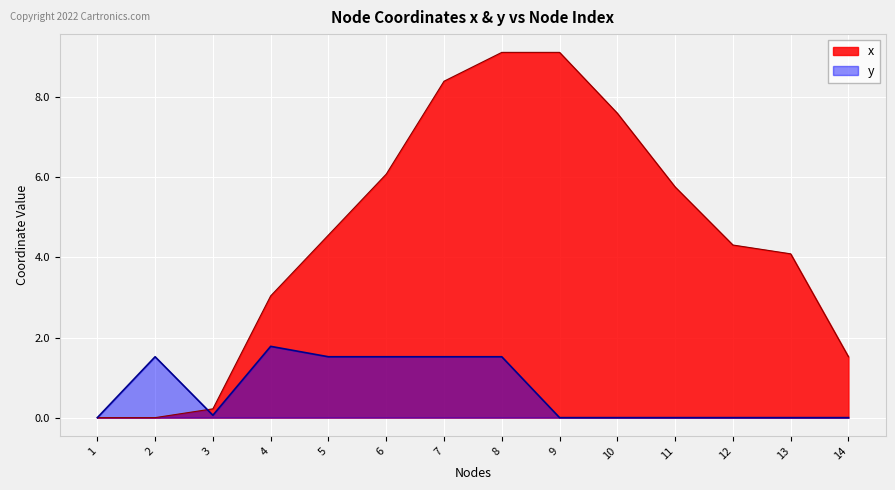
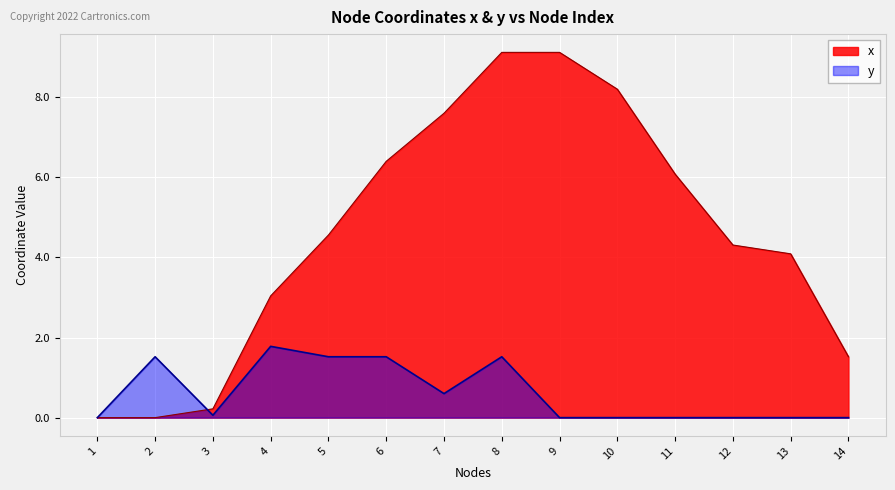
  {
    "x": {
      "2": 0.0,
      "3": 0.2,
      "4": 3.0,
      "5": 4.6,
-     "6": 6.1,
-     "7": 8.4,
+     "6": 6.4,
+     "7": 7.6,
      "8": 9.1,
      "9": 9.1,
-     "10": 7.6,
-     "11": 5.8,
+     "10": 8.2,
+     "11": 6.1,
      "12": 4.3,
      "13": 4.1,
      "14": 1.5
    },
    "y": {
      "2": 1.5,
      "3": 0.1,
      "4": 1.8,
      "5": 1.5,
      "6": 1.5,
-     "7": 1.5,
+     "7": 0.6,
      "8": 1.5,
      "9": 0.0,
      "10": 0.0,
      "11": 0.0,
      "12": 0.0,
      "13": 0.0,
      "14": 0.0
    }
  }
